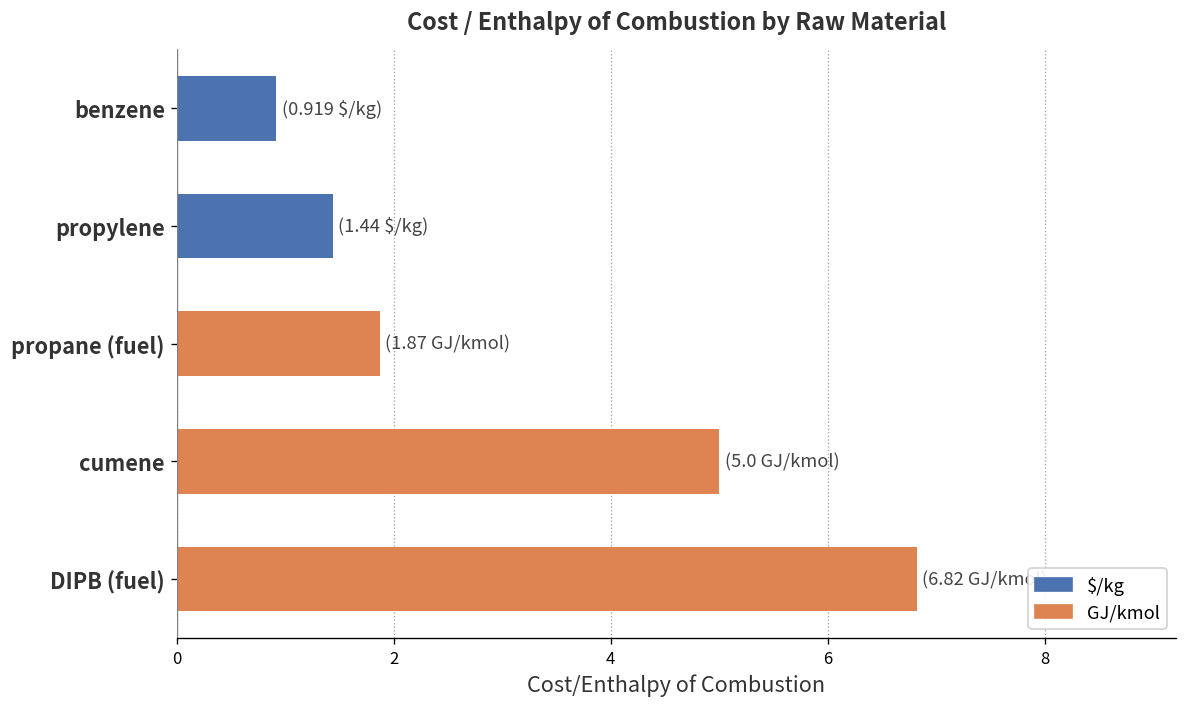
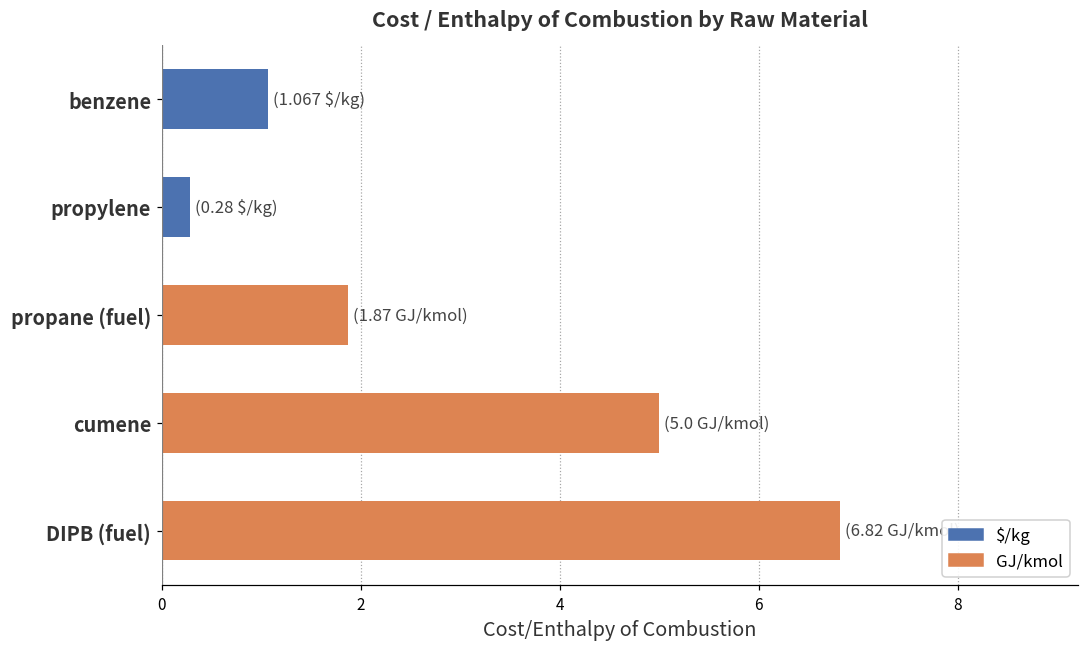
  {
-   "benzene": "(0.919 $/kg)",
-   "propylene": "(1.44 $/kg)",
+   "benzene": "(1.067 $/kg)",
+   "propylene": "(0.28 $/kg)",
    "propane (fuel)": "(1.87 GJ/kmol)",
    "cumene": "(5.0 GJ/kmol)"
  }
